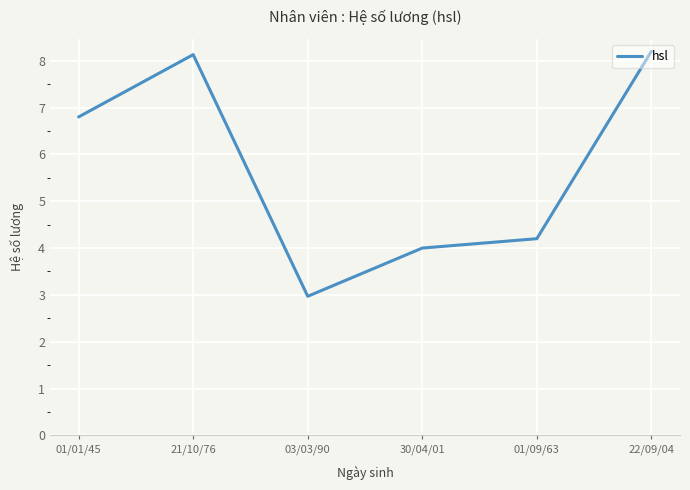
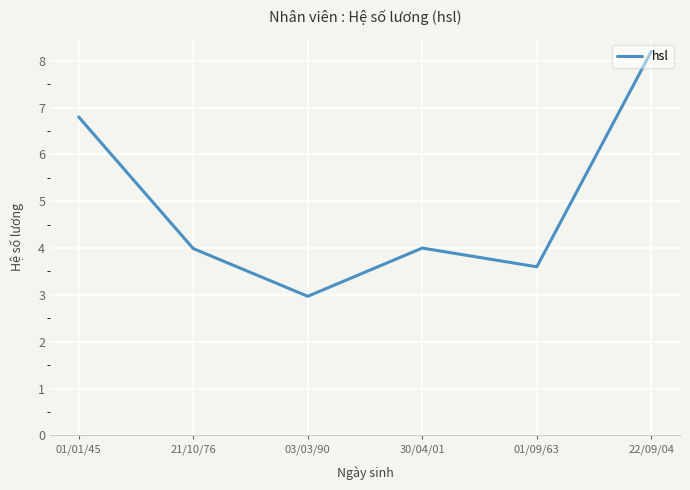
  {
    "01/01/45": 6.8,
-   "21/10/76": 8.1,
+   "21/10/76": 4.0,
    "03/03/90": 3.0,
    "30/04/01": 4.0,
-   "01/09/63": 4.2
+   "01/09/63": 3.6
  }
